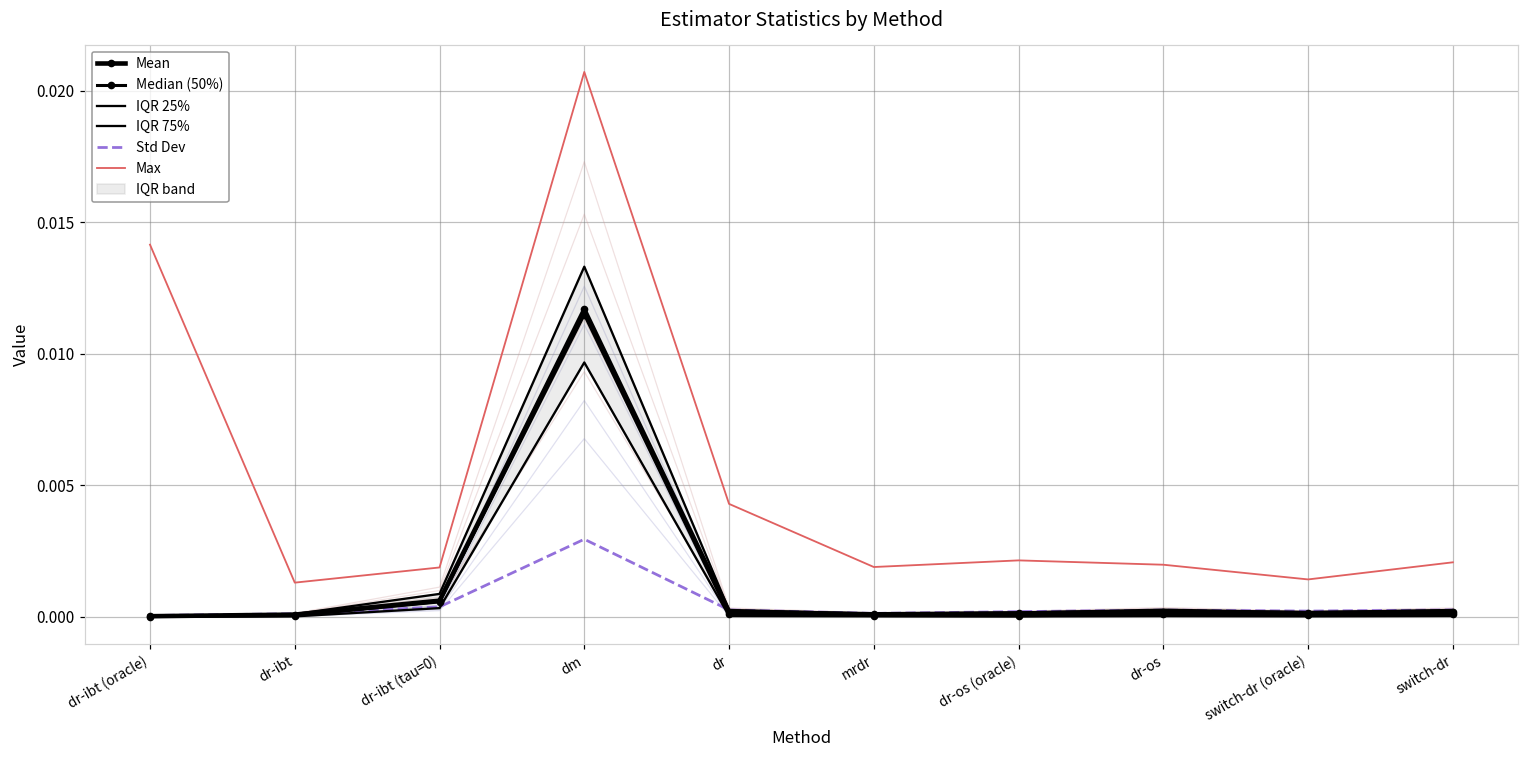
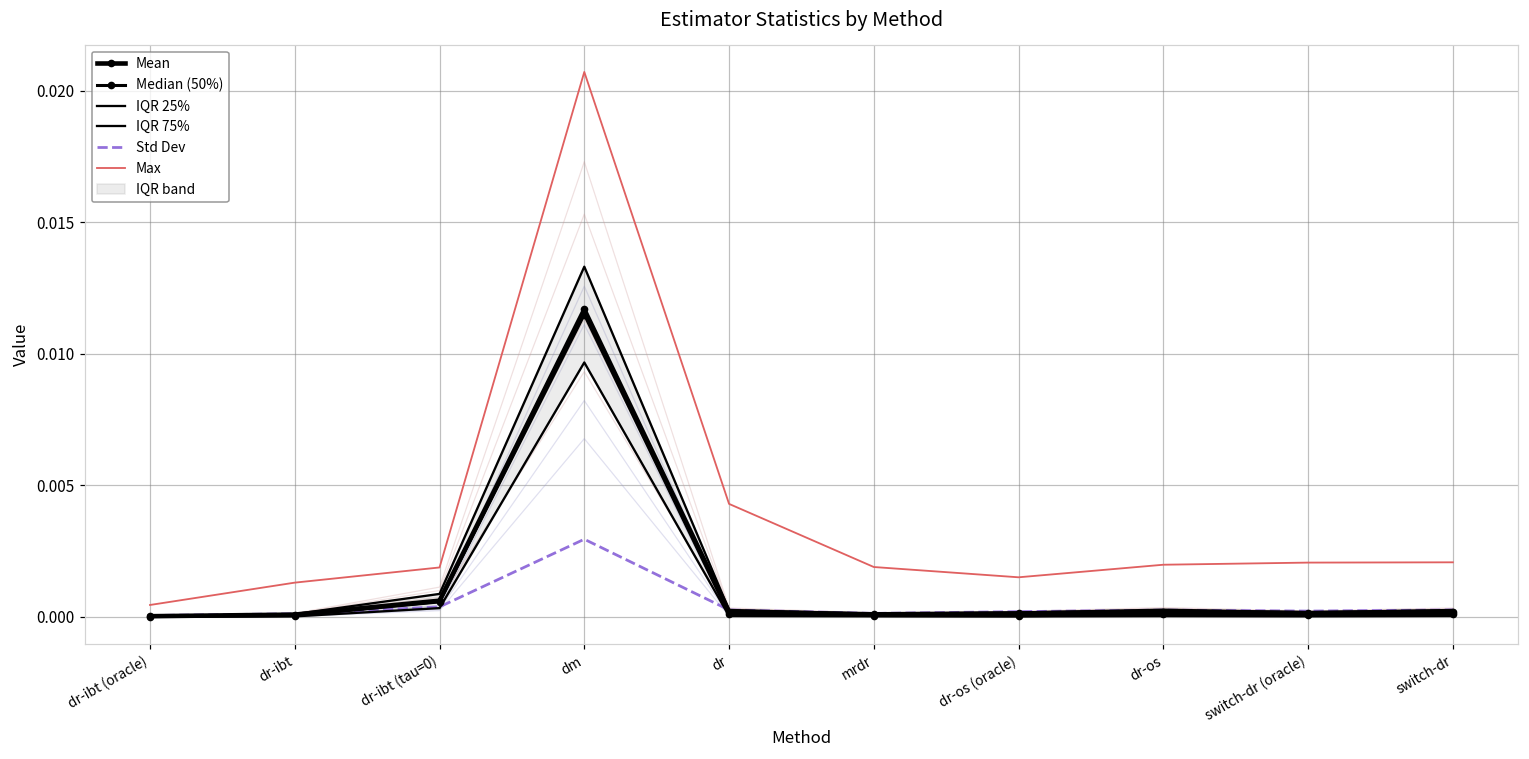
  {
    "Max": {
-     "dr-ibt (oracle)": 0.0141,
+     "dr-ibt (oracle)": 0.0004,
      "dr-ibt": 0.0013,
      "dr-ibt (tau=0)": 0.0019,
      "dm": 0.0207,
      "dr": 0.0043,
      "mrdr": 0.0019,
-     "dr-os (oracle)": 0.0021,
+     "dr-os (oracle)": 0.0015,
      "dr-os": 0.0020,
-     "switch-dr (oracle)": 0.0014,
+     "switch-dr (oracle)": 0.0021,
      "switch-dr": 0.0021
    }
  }
